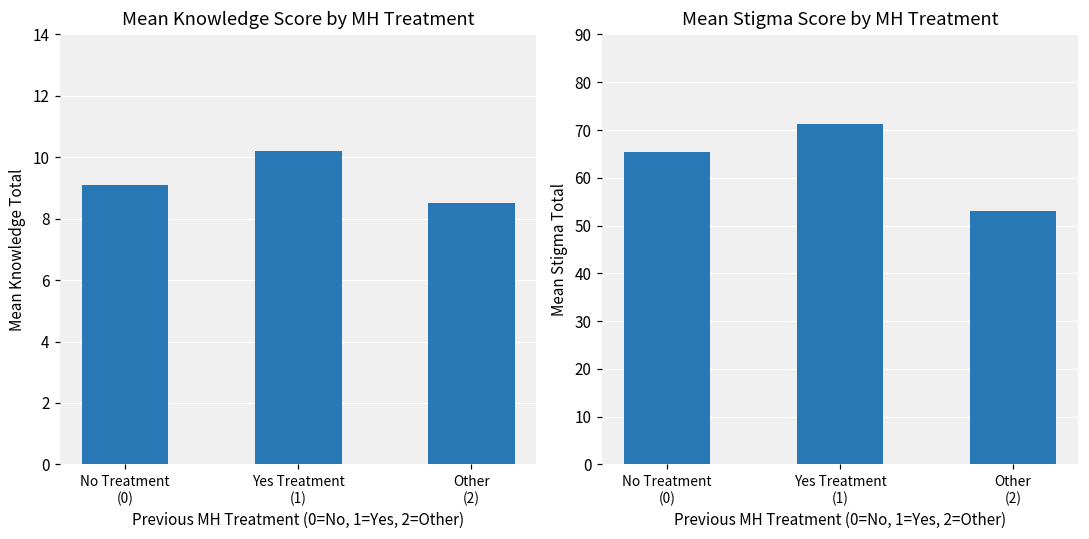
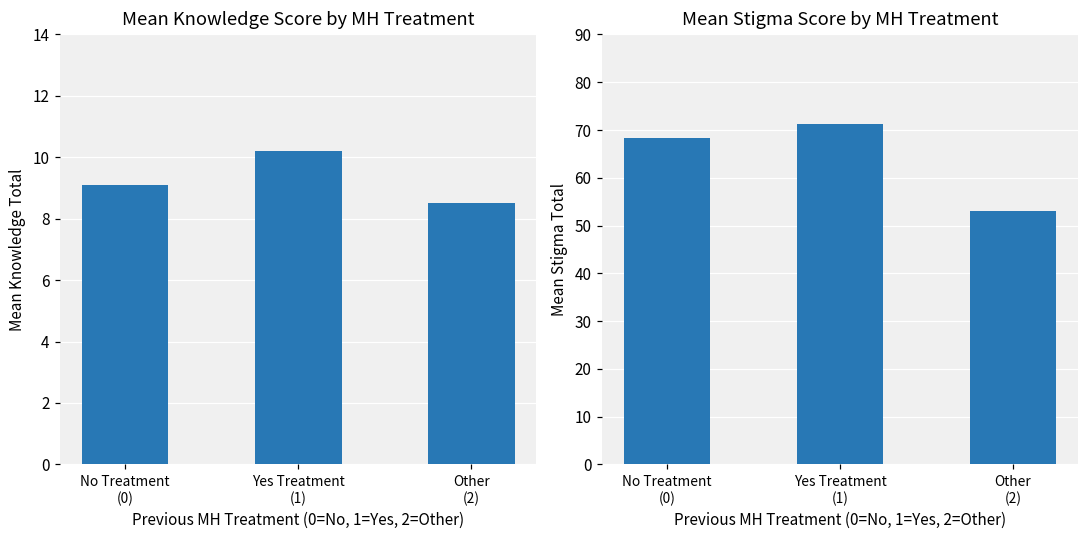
  {
    "Mean Knowledge Score by MH Treatment": {
      "No Treatment (0)": 9.1,
      "Yes Treatment (1)": 10.2,
      "Other (2)": 8.5
    },
    "Mean Stigma Score by MH Treatment": {
-     "No Treatment (0)": 65,
+     "No Treatment (0)": 68,
      "Yes Treatment (1)": 71,
      "Other (2)": 53
    }
  }
